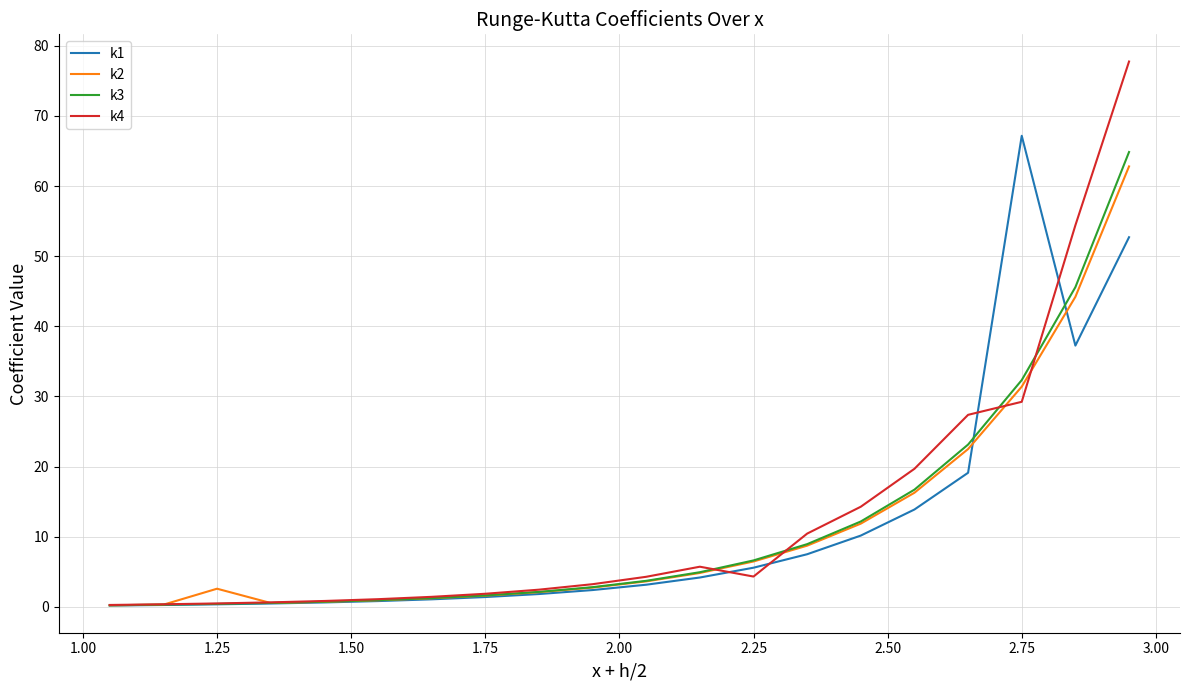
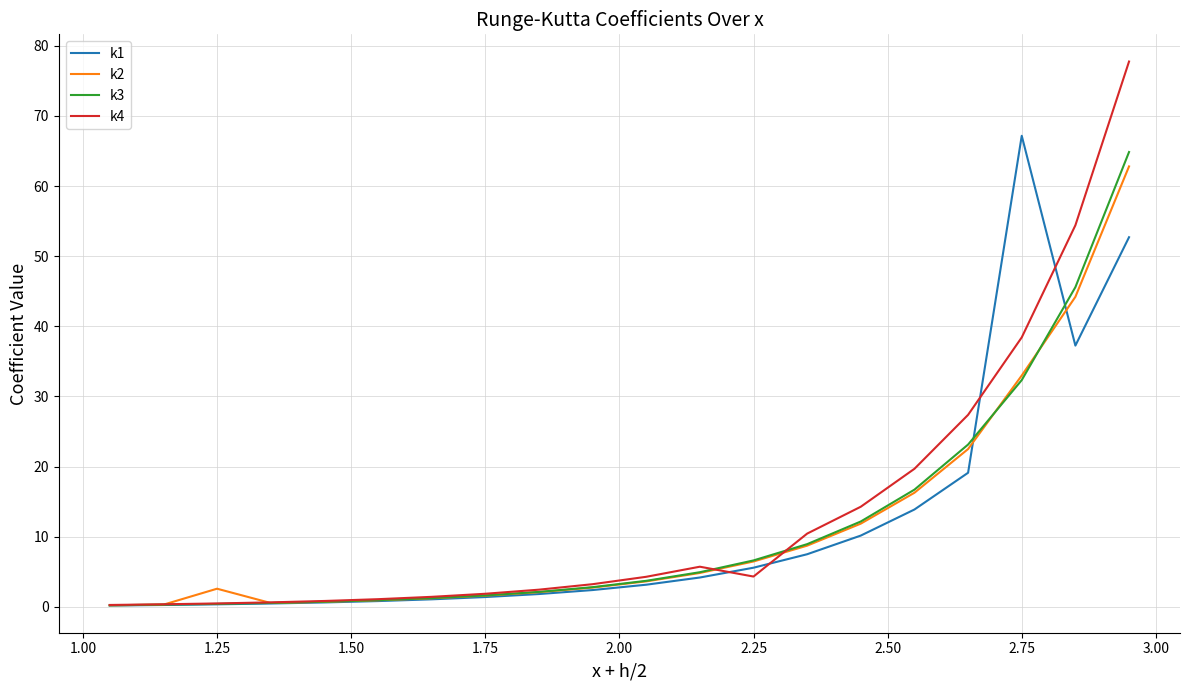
  {
    "k1": {
      "2.25": 6,
      "2.75": 67
    },
    "k2": {
      "1.25": 3,
-     "2.75": 31
+     "2.75": 33
    },
    "k3": {
      "2.75": 32
    },
    "k4": {
      "2.25": 4,
-     "2.75": 29
+     "2.75": 38
    }
  }
